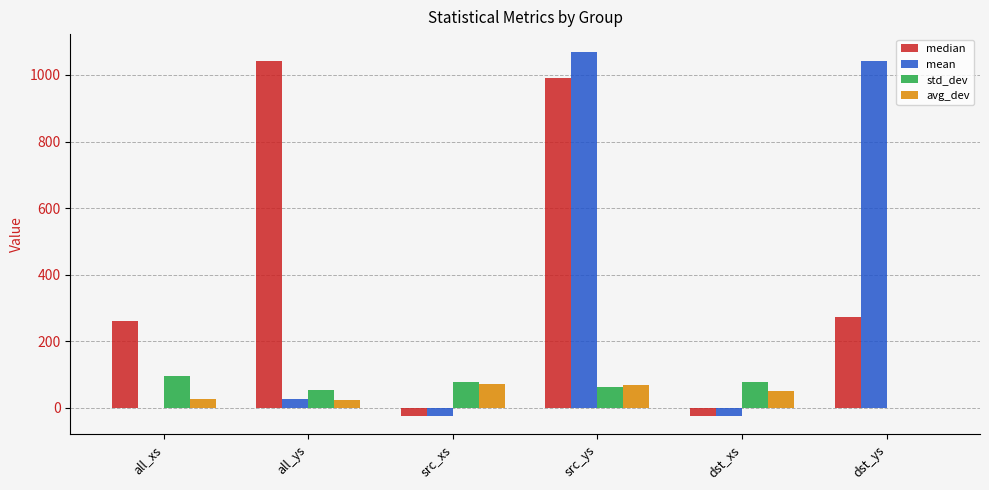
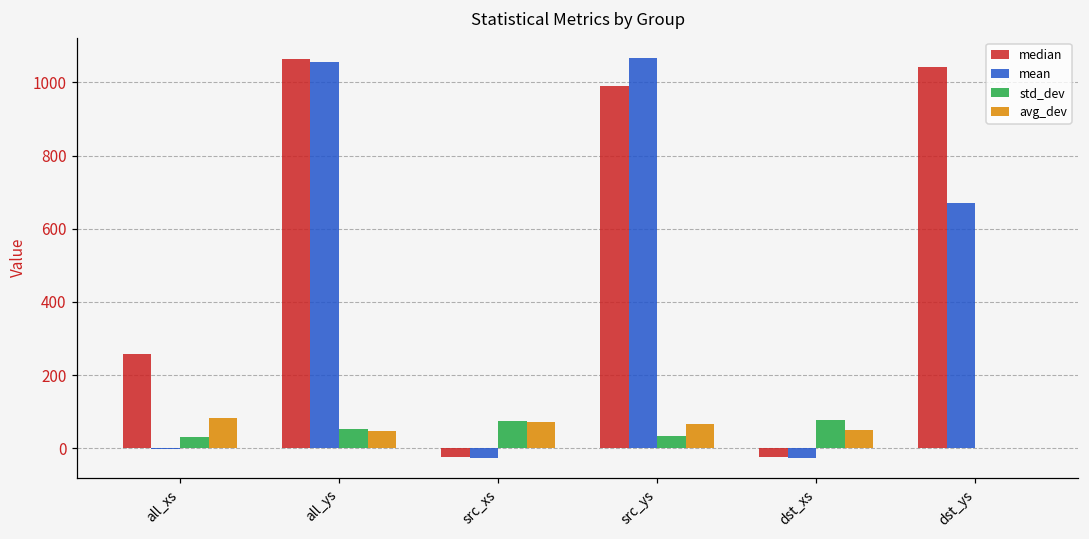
  {
    "median": {
      "all_xs": 260,
-     "all_ys": 1040,
+     "all_ys": 1070,
      "src_xs": -20,
      "src_ys": 990,
      "dst_xs": -20,
-     "dst_ys": 270
+     "dst_ys": 1040
    },
    "mean": {
-     "all_ys": 30,
+     "all_ys": 1050,
      "src_xs": -30,
      "src_ys": 1070,
      "dst_xs": -30,
-     "dst_ys": 1040
+     "dst_ys": 670
    },
    "std_dev": {
-     "all_xs": 90,
+     "all_xs": 30,
      "all_ys": 50,
      "src_xs": 80,
-     "src_ys": 60,
+     "src_ys": 30,
      "dst_xs": 80
    },
    "avg_dev": {
-     "all_xs": 30,
-     "all_ys": 20,
+     "all_xs": 80,
+     "all_ys": 50,
      "src_xs": 70,
      "src_ys": 70,
      "dst_xs": 50
    }
  }
